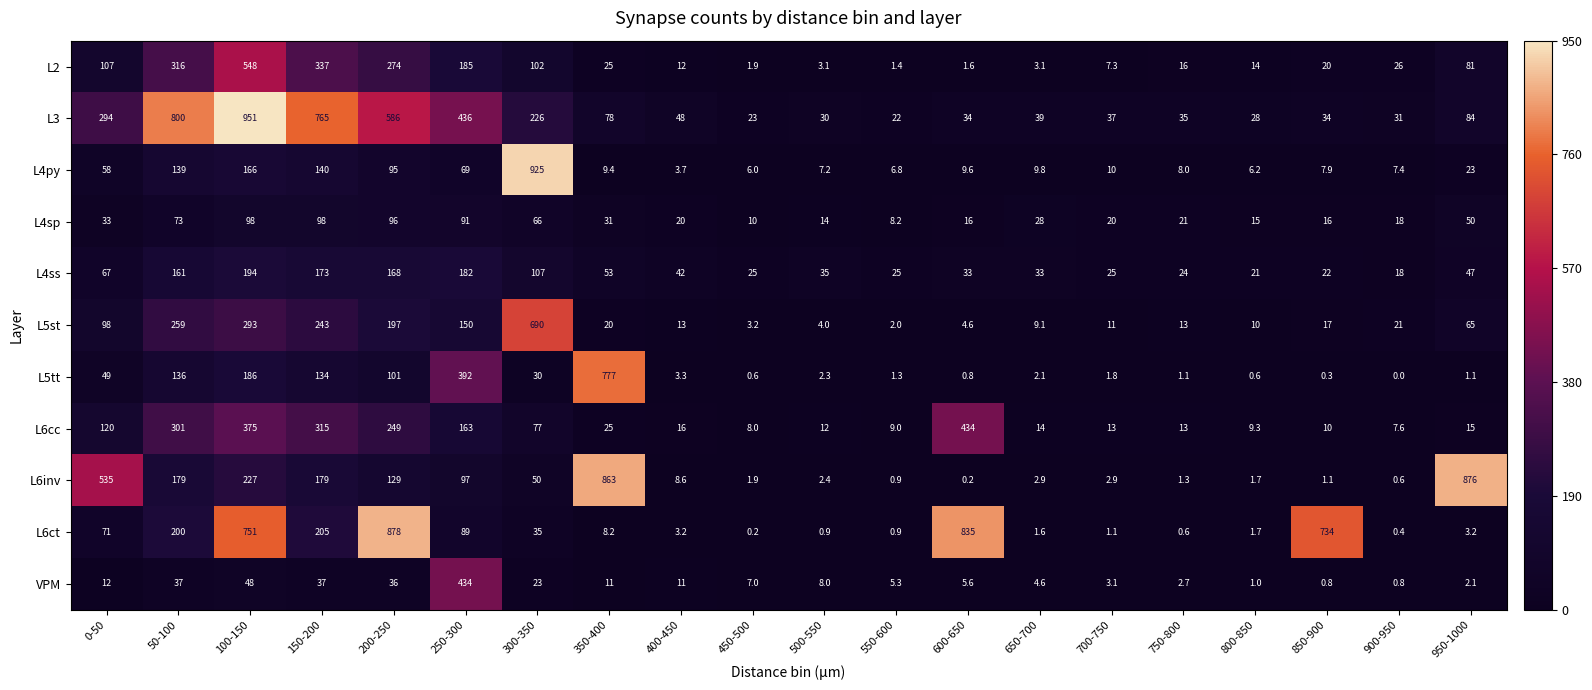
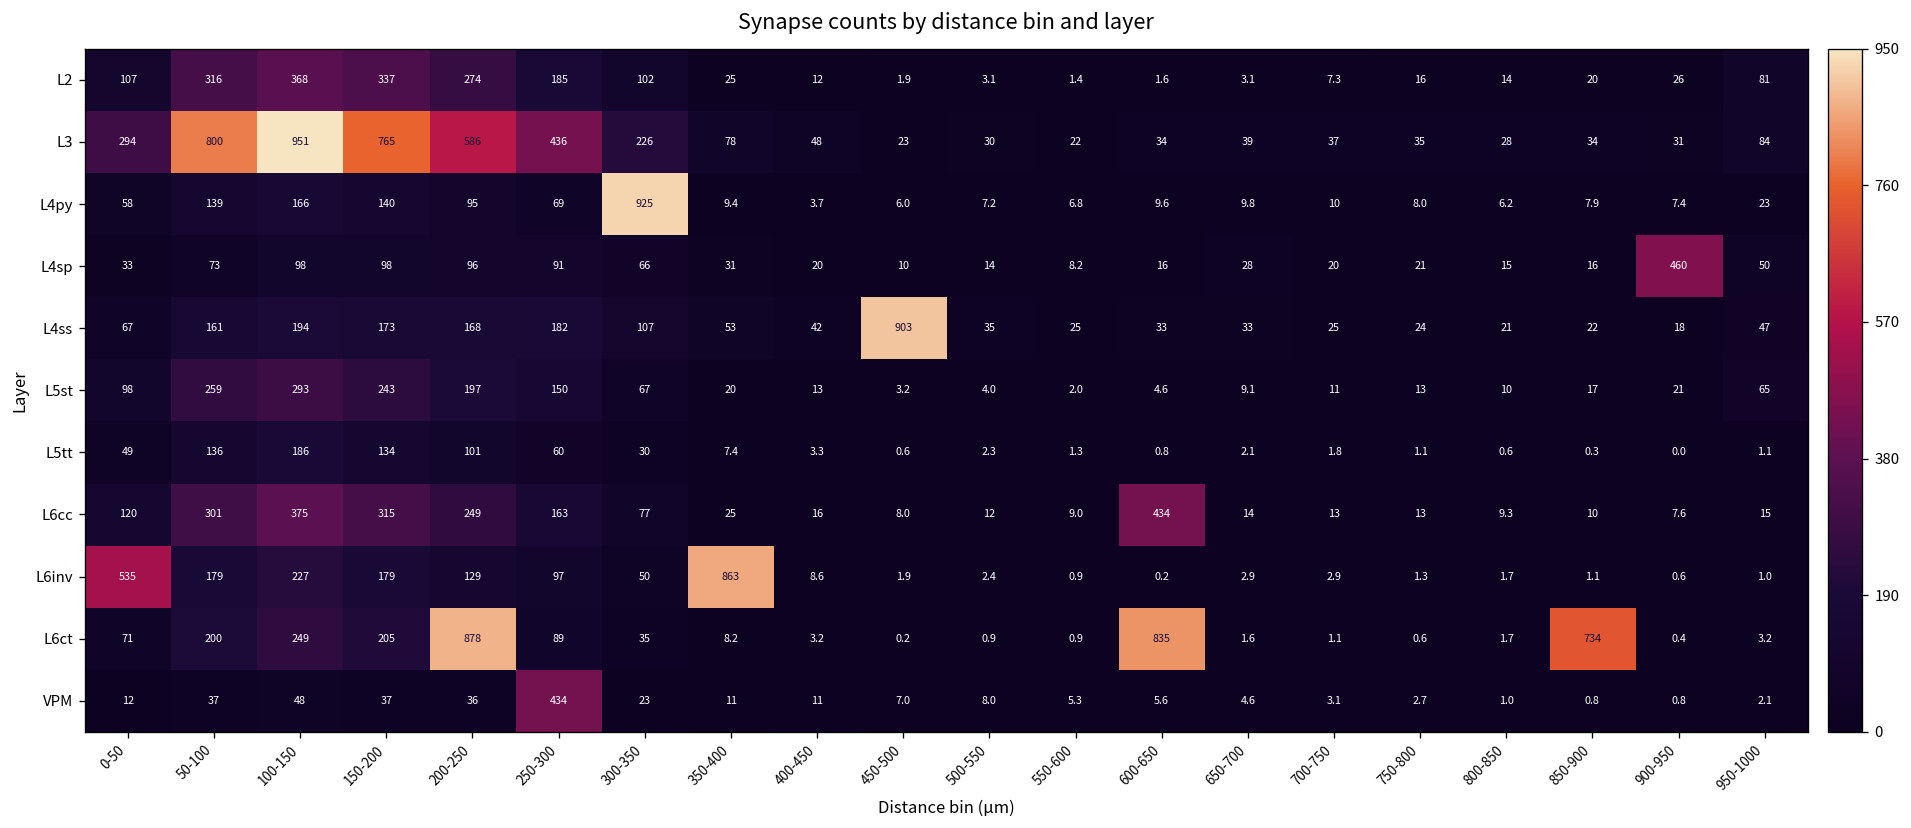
  {
    "L2": {
      "0-50": 107,
      "50-100": 316,
-     "100-150": 548,
+     "100-150": 368,
      "150-200": 337,
      "200-250": 274,
      "250-300": 185,
      "300-350": 102,
      "350-400": 25,
      "400-450": 12,
      "450-500": 1.9,
      "500-550": 3.1,
      "550-600": 1.4,
      "600-650": 1.6,
      "650-700": 3.1,
      "700-750": 7.3,
      "750-800": 16,
      "800-850": 14,
      "850-900": 20,
      "900-950": 26,
      "950-1000": 81
    },
    "L4sp": {
      "0-50": 33,
      "50-100": 73,
      "100-150": 98,
      "150-200": 98,
      "200-250": 96,
      "250-300": 91,
      "300-350": 66,
      "350-400": 31,
      "400-450": 20,
      "450-500": 10,
      "500-550": 14,
      "550-600": 8.2,
      "600-650": 16,
      "650-700": 28,
      "700-750": 20,
      "750-800": 21,
      "800-850": 15,
      "850-900": 16,
-     "900-950": 18,
+     "900-950": 460,
      "950-1000": 50
    },
    "L4ss": {
      "0-50": 67,
      "50-100": 161,
      "100-150": 194,
      "150-200": 173,
      "200-250": 168,
      "250-300": 182,
      "300-350": 107,
      "350-400": 53,
      "400-450": 42,
-     "450-500": 25,
+     "450-500": 903,
      "500-550": 35,
      "550-600": 25,
      "600-650": 33,
      "650-700": 33,
      "700-750": 25,
      "750-800": 24,
      "800-850": 21,
      "850-900": 22,
      "900-950": 18,
      "950-1000": 47
    },
    "L5st": {
      "0-50": 98,
      "50-100": 259,
      "100-150": 293,
      "150-200": 243,
      "200-250": 197,
      "250-300": 150,
-     "300-350": 690,
+     "300-350": 67,
      "350-400": 20,
      "400-450": 13,
      "450-500": 3.2,
      "500-550": 4.0,
      "550-600": 2.0,
      "600-650": 4.6,
      "650-700": 9.1,
      "700-750": 11,
      "750-800": 13,
      "800-850": 10,
      "850-900": 17,
      "900-950": 21,
      "950-1000": 65
    },
    "L5tt": {
      "0-50": 49,
      "50-100": 136,
      "100-150": 186,
      "150-200": 134,
      "200-250": 101,
-     "250-300": 392,
+     "250-300": 60,
      "300-350": 30,
-     "350-400": 777,
+     "350-400": 7.4,
      "400-450": 3.3,
      "450-500": 0.6,
      "500-550": 2.3,
      "550-600": 1.3,
      "600-650": 0.8,
      "650-700": 2.1,
      "700-750": 1.8,
      "750-800": 1.1,
      "800-850": 0.6,
      "850-900": 0.3,
      "900-950": 0.0,
      "950-1000": 1.1
    },
    "L6inv": {
      "0-50": 535,
      "50-100": 179,
      "100-150": 227,
      "150-200": 179,
      "200-250": 129,
      "250-300": 97,
      "300-350": 50,
      "350-400": 863,
      "400-450": 8.6,
      "450-500": 1.9,
      "500-550": 2.4,
      "550-600": 0.9,
      "600-650": 0.2,
      "650-700": 2.9,
      "700-750": 2.9,
      "750-800": 1.3,
      "800-850": 1.7,
      "850-900": 1.1,
      "900-950": 0.6,
-     "950-1000": 876
+     "950-1000": 1.0
    },
    "L6ct": {
      "0-50": 71,
      "50-100": 200,
-     "100-150": 751,
+     "100-150": 249,
      "150-200": 205,
      "200-250": 878,
      "250-300": 89,
      "300-350": 35,
      "350-400": 8.2,
      "400-450": 3.2,
      "450-500": 0.2,
      "500-550": 0.9,
      "550-600": 0.9,
      "600-650": 835,
      "650-700": 1.6,
      "700-750": 1.1,
      "750-800": 0.6,
      "800-850": 1.7,
      "850-900": 734,
      "900-950": 0.4,
      "950-1000": 3.2
    }
  }
